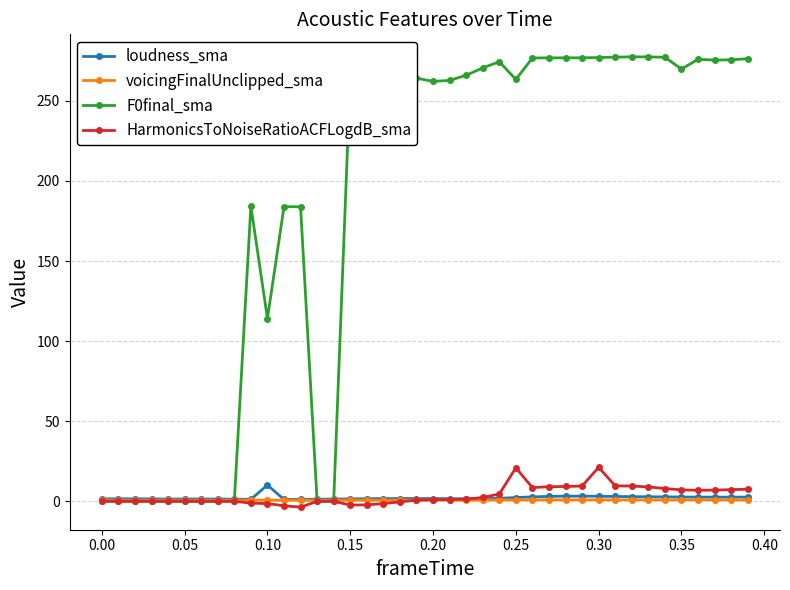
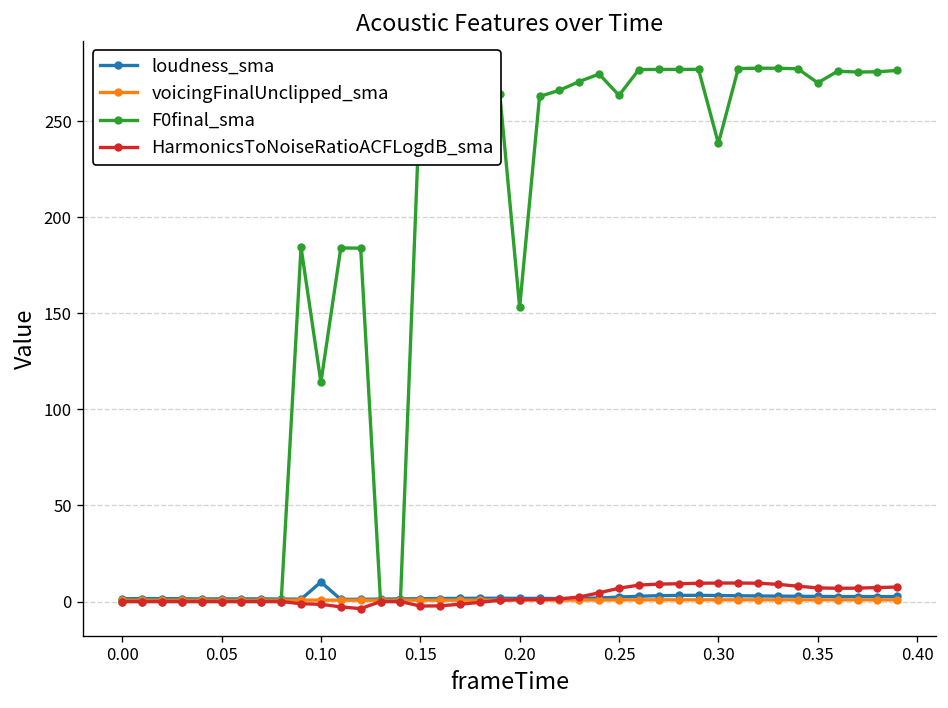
  {
    "loudness_sma": {
      "0.10": 10,
      "0.30": 3,
      "0.35": 3
    },
    "voicingFinalUnclipped_sma": {
      "0.10": 1,
      "0.30": 1,
      "0.35": 1
    },
    "F0final_sma": {
      "0.10": 114,
-     "0.20": 262,
+     "0.20": 153,
      "0.25": 263,
-     "0.30": 277,
+     "0.30": 238,
      "0.35": 270
    },
    "HarmonicsToNoiseRatioACFLogdB_sma": {
      "0.10": -1,
      "0.15": -2,
-     "0.25": 21,
-     "0.30": 21,
+     "0.25": 7,
+     "0.30": 10,
      "0.35": 7
    }
  }
